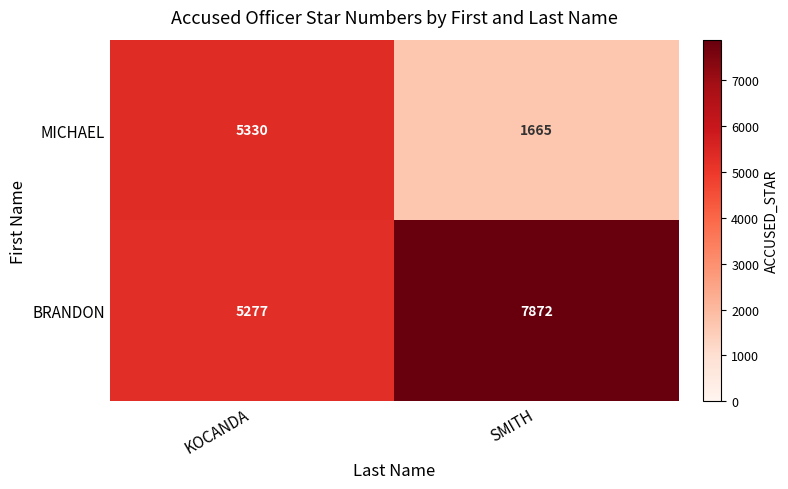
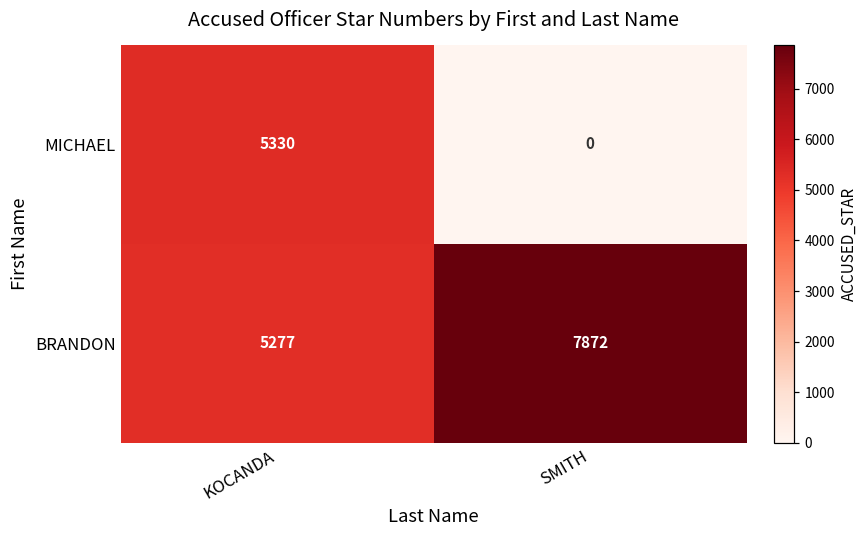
  {
    "MICHAEL": {
      "KOCANDA": 5330,
-     "SMITH": 1665
+     "SMITH": 0
    },
    "BRANDON": {
      "KOCANDA": 5277,
      "SMITH": 7872
    }
  }
